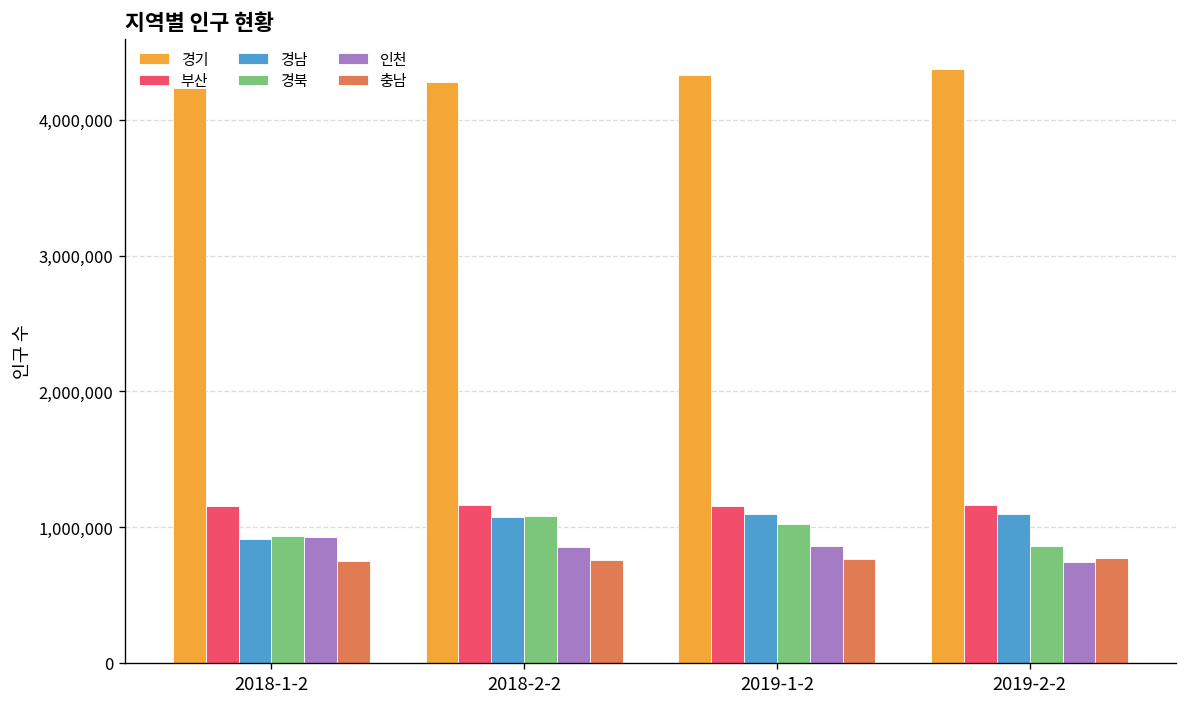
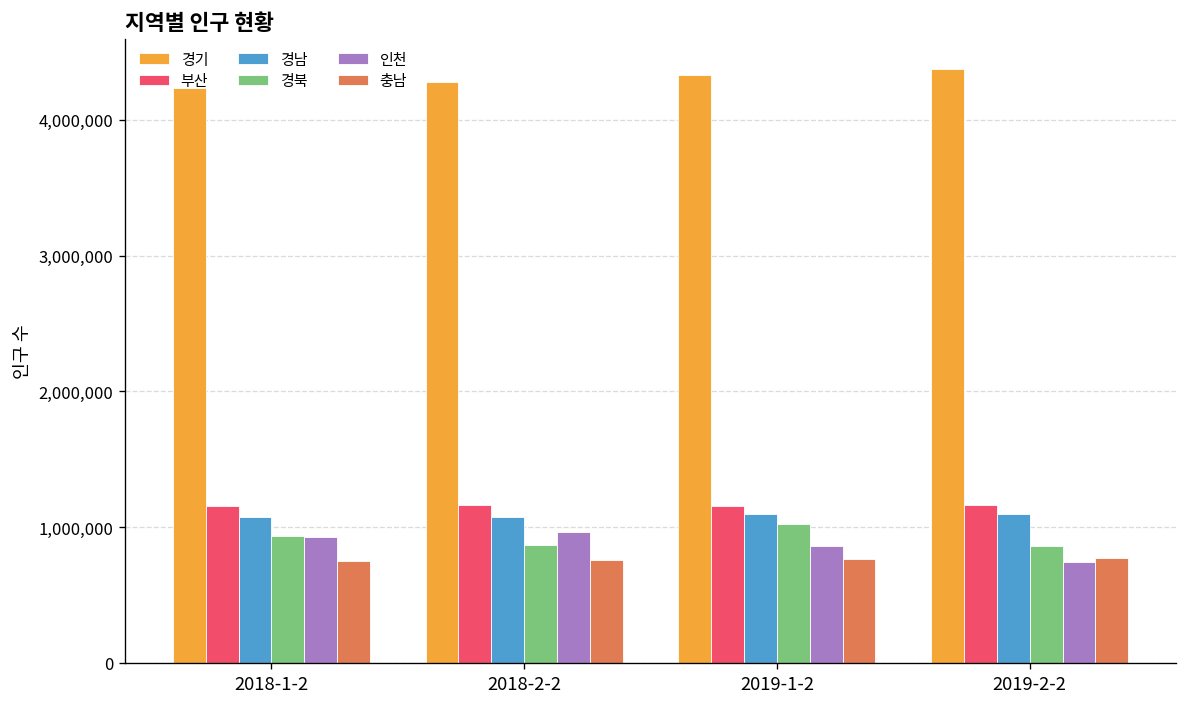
  {
    "경남": {
-     "2018-1-2": "910,000",
+     "2018-1-2": "1,080,000",
      "2018-2-2": "1,070,000",
      "2019-1-2": "1,100,000",
      "2019-2-2": "1,100,000"
    },
    "경북": {
      "2018-1-2": "930,000",
-     "2018-2-2": "1,080,000",
+     "2018-2-2": "870,000",
      "2019-1-2": "1,030,000",
      "2019-2-2": "860,000"
    },
    "인천": {
      "2018-1-2": "930,000",
-     "2018-2-2": "850,000",
+     "2018-2-2": "970,000",
      "2019-1-2": "860,000",
      "2019-2-2": "740,000"
    }
  }
